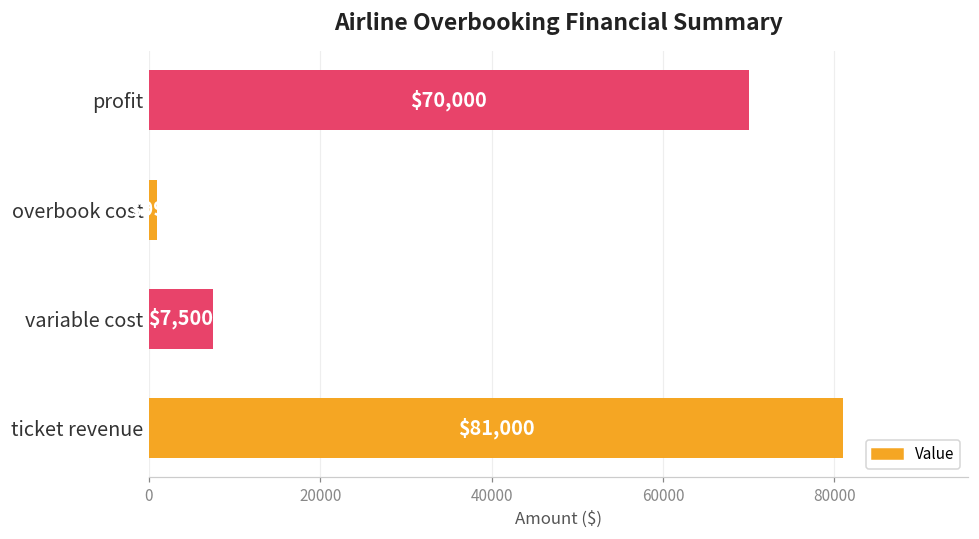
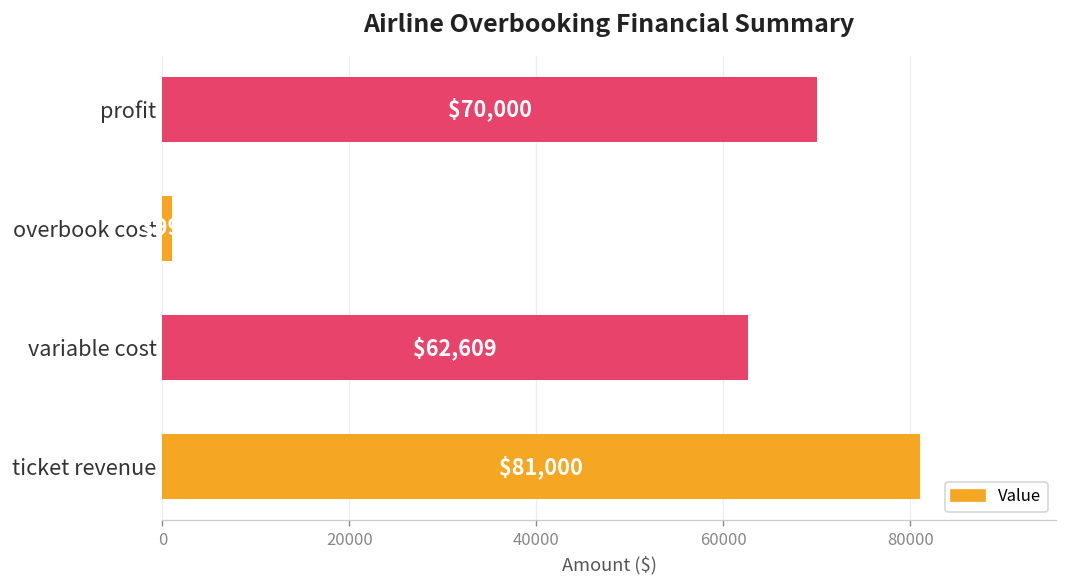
  {
    "profit": "$70,000",
-   "variable cost": "$7,500",
+   "variable cost": "$62,609",
    "ticket revenue": "$81,000"
  }
